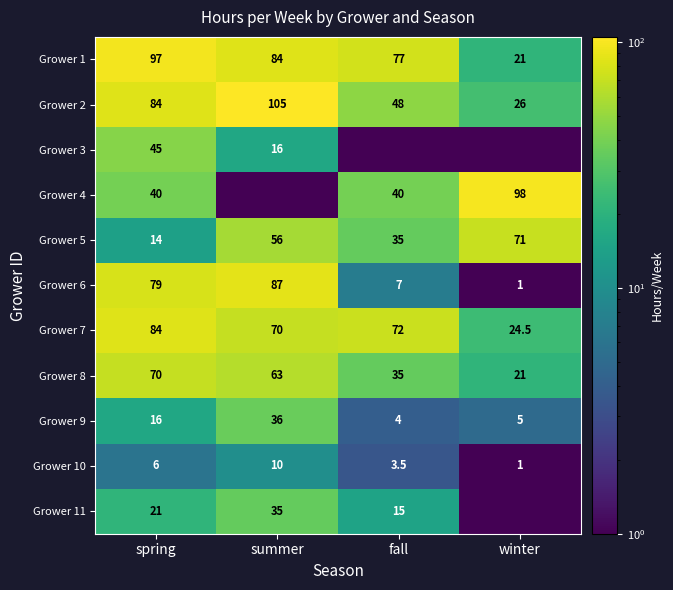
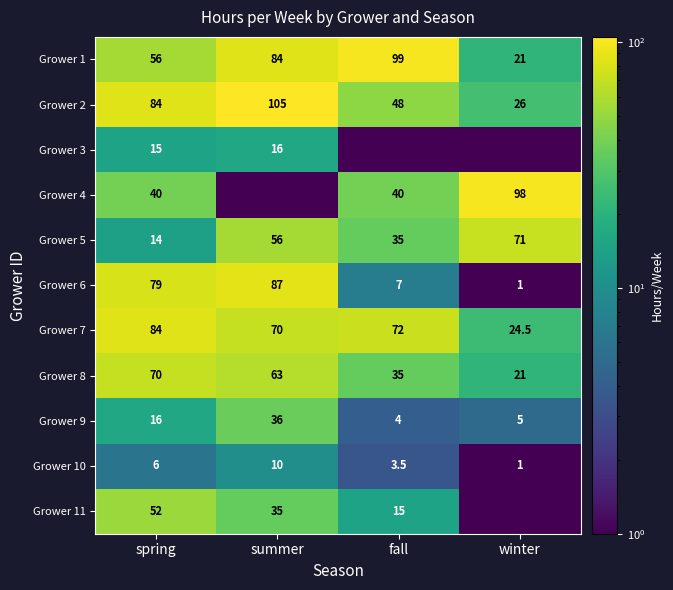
  {
    "Grower 1": {
-     "spring": 97,
+     "spring": 56,
      "summer": 84,
-     "fall": 77,
+     "fall": 99,
      "winter": 21
    },
    "Grower 2": {
      "spring": 84,
      "summer": 105,
      "fall": 48,
      "winter": 26
    },
    "Grower 3": {
-     "spring": 45,
+     "spring": 15,
      "summer": 16
    },
    "Grower 4": {
      "spring": 40,
      "fall": 40,
      "winter": 98
    },
    "Grower 5": {
      "spring": 14,
      "summer": 56,
      "fall": 35,
      "winter": 71
    },
    "Grower 6": {
      "spring": 79,
      "summer": 87,
      "fall": 7,
      "winter": 1
    },
    "Grower 7": {
      "spring": 84,
      "summer": 70,
      "fall": 72,
      "winter": 24.5
    },
    "Grower 8": {
      "spring": 70,
      "summer": 63,
      "fall": 35,
      "winter": 21
    },
    "Grower 9": {
      "spring": 16,
      "summer": 36,
      "fall": 4,
      "winter": 5
    },
    "Grower 10": {
      "spring": 6,
      "summer": 10,
      "fall": 3.5,
      "winter": 1
    },
    "Grower 11": {
-     "spring": 21,
+     "spring": 52,
      "summer": 35,
      "fall": 15
    }
  }
